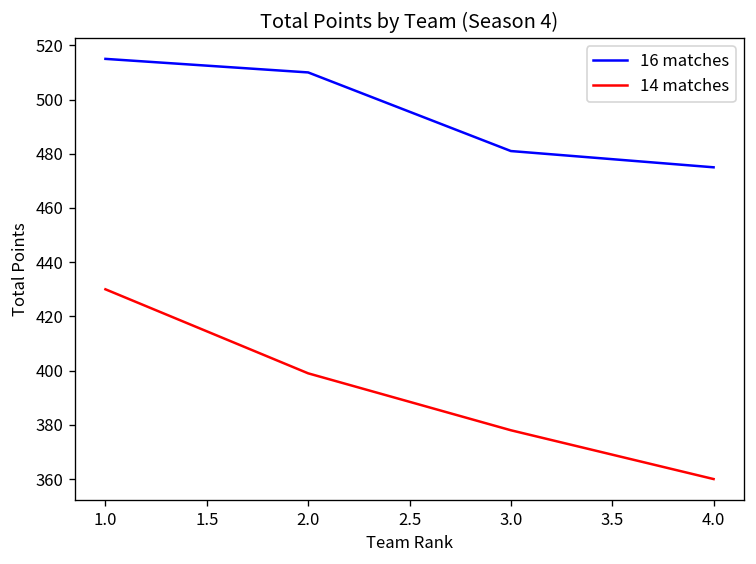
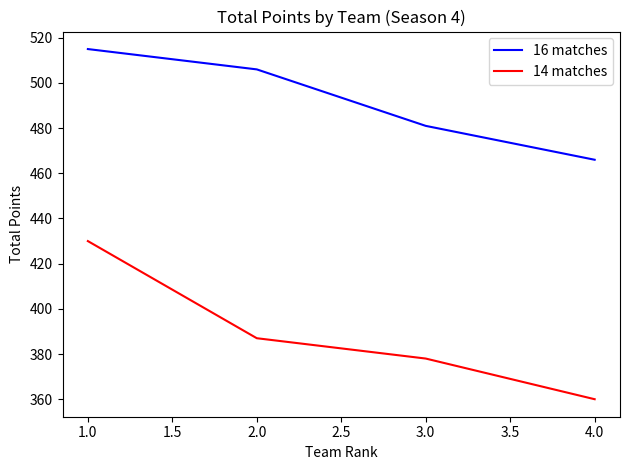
  {
    "16 matches": {
      "1.0": 515,
-     "2.0": 510,
+     "2.0": 506,
      "3.0": 481,
-     "4.0": 475
+     "4.0": 466
    },
    "14 matches": {
      "1.0": 430,
-     "2.0": 399,
+     "2.0": 387,
      "3.0": 378,
      "4.0": 360
    }
  }
